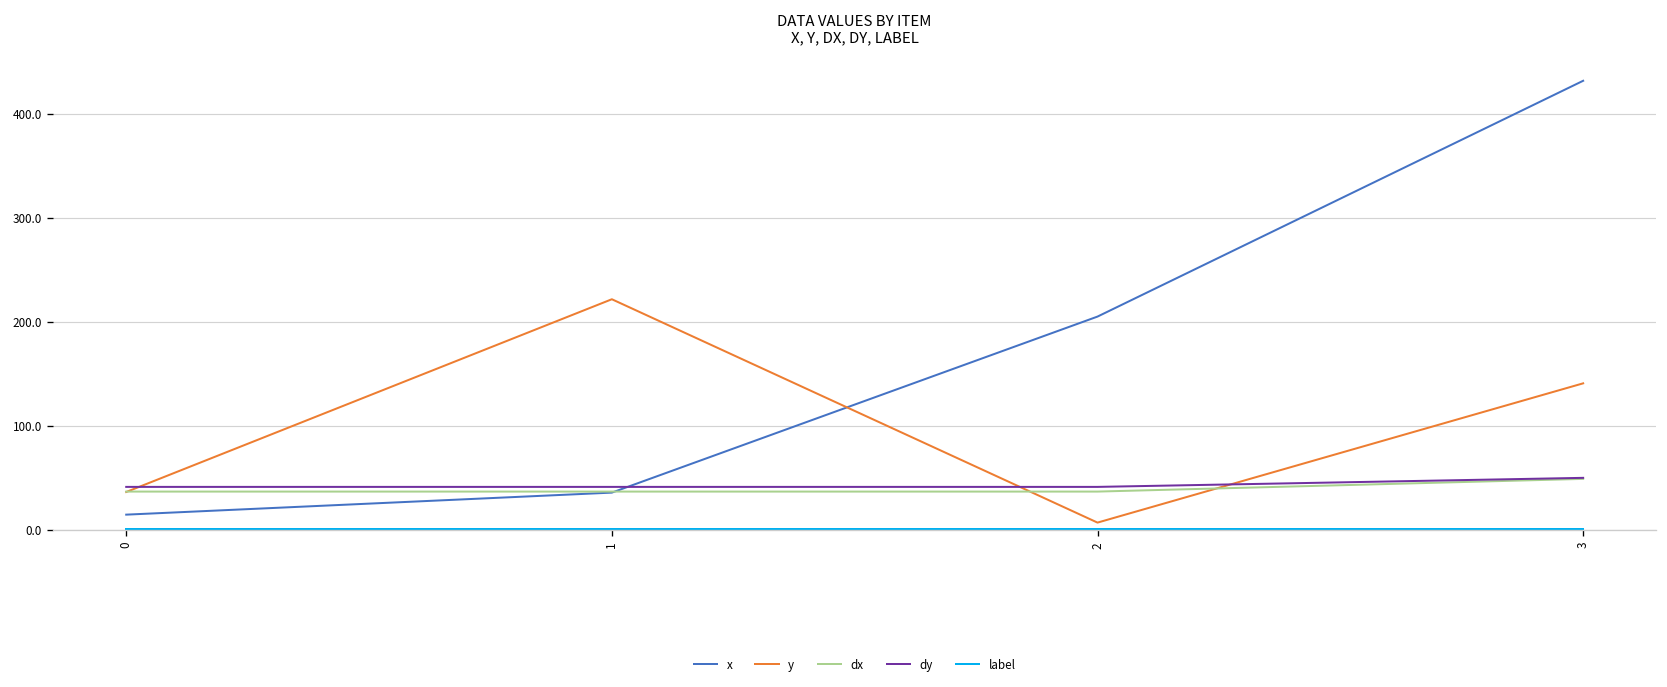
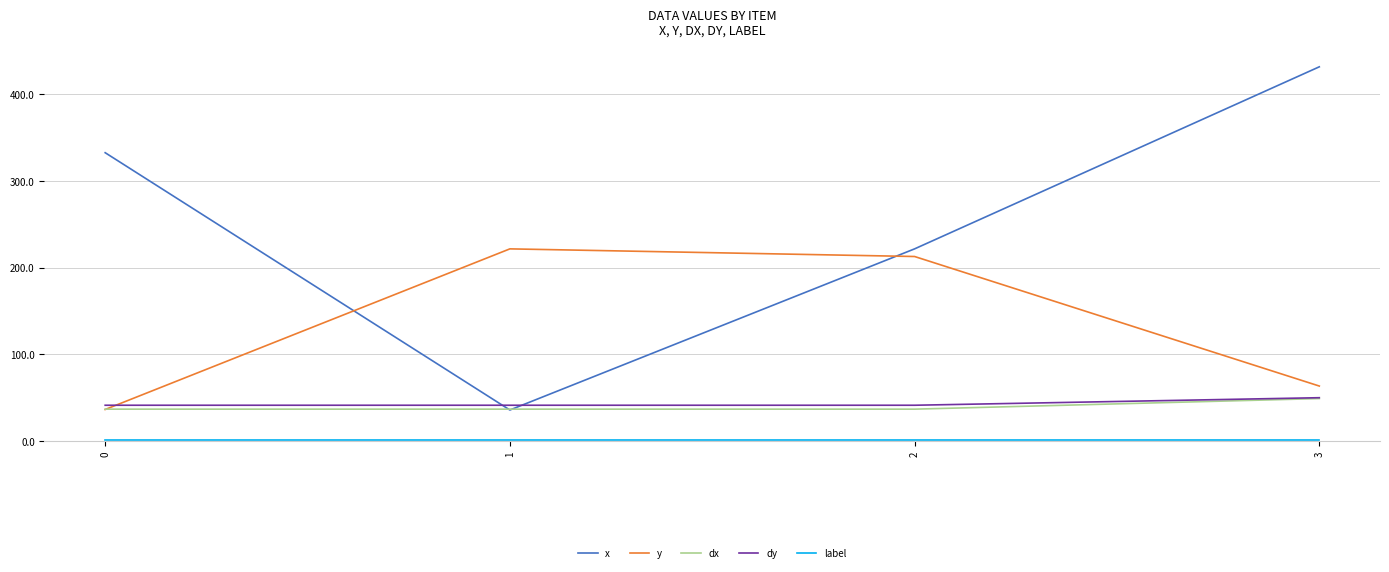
  {
    "x": {
-     "0": 10,
-     "2": 210,
+     "0": 330,
+     "2": 220,
      "3": 430
    },
    "y": {
      "1": 220,
-     "2": 10,
-     "3": 140
+     "2": 210,
+     "3": 60
    },
    "dx": {
      "2": 40
    },
    "dy": {
      "0": 40,
      "1": 40,
      "2": 40
    },
    "label": {
      "0": 0,
      "1": 0,
      "2": 0,
      "3": 0
    }
  }
